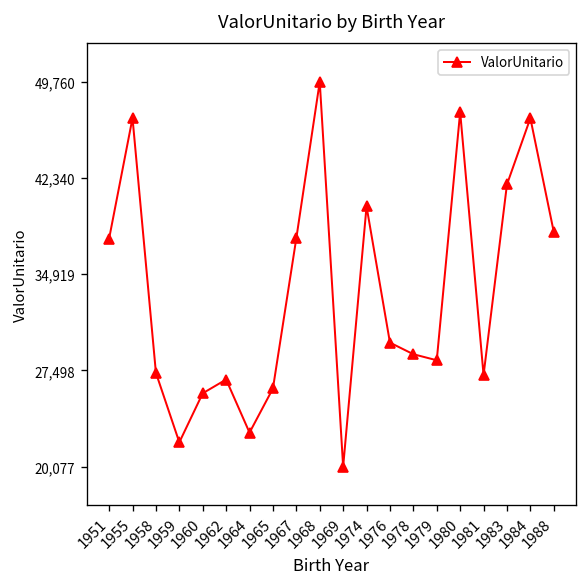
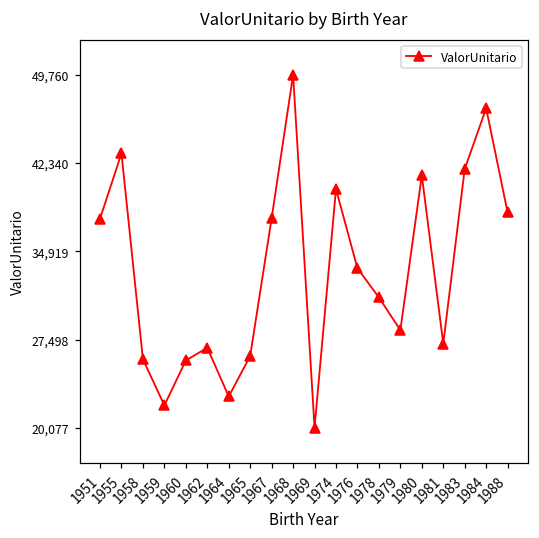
  {
    "1951": "37,700",
-   "1955": "47,000",
-   "1958": "27,300",
+   "1955": "43,200",
+   "1958": "25,800",
    "1959": "22,000",
    "1960": "25,700",
    "1962": "26,800",
    "1964": "22,700",
    "1965": "26,100",
    "1967": "37,700",
    "1968": "49,800",
    "1969": "20,100",
    "1974": "40,100",
-   "1976": "29,600",
-   "1978": "28,800",
+   "1976": "33,500",
+   "1978": "31,000",
    "1979": "28,300",
-   "1980": "47,400",
+   "1980": "41,300",
    "1981": "27,100",
    "1983": "41,800",
    "1984": "47,000",
    "1988": "38,200"
  }
